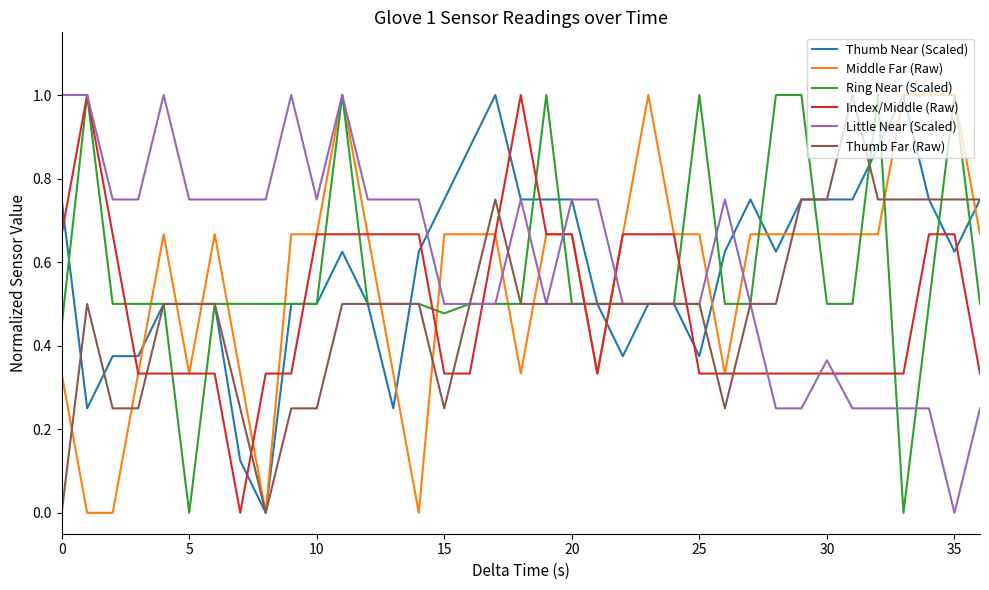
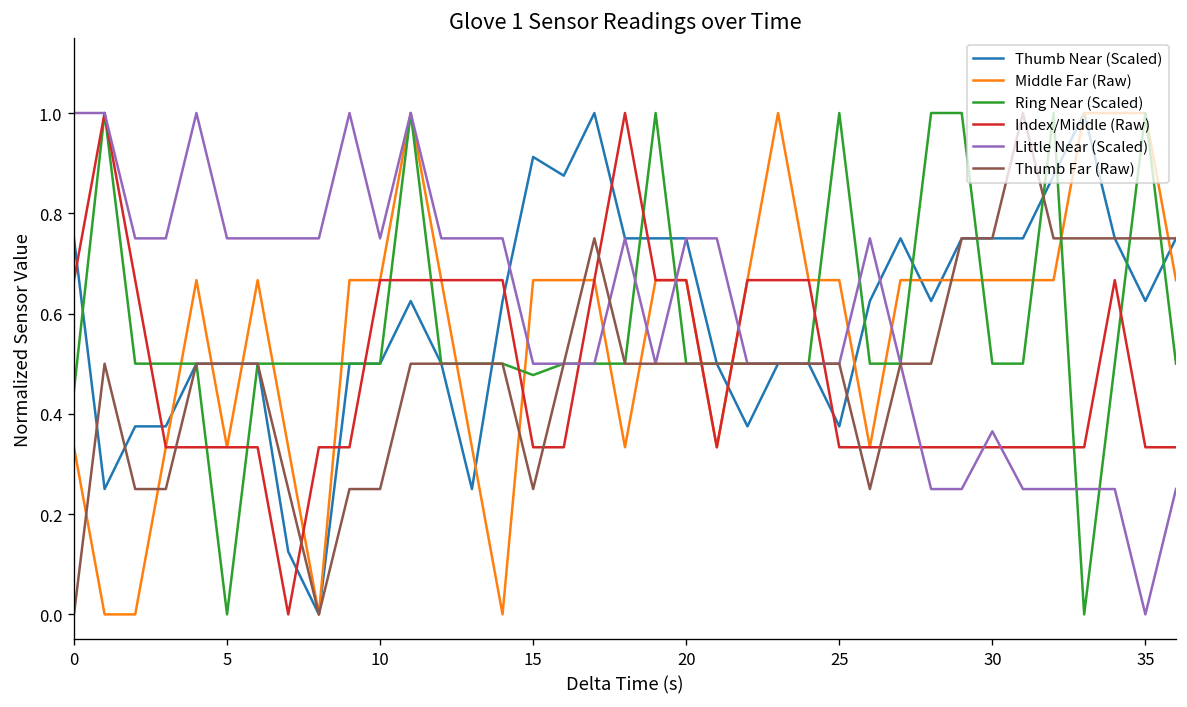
  {
    "Thumb Near (Scaled)": {
      "0": 0.75,
-     "15": 0.75,
+     "15": 0.91,
      "25": 0.37,
      "35": 0.62
    },
    "Middle Far (Raw)": {
      "0": 0.33,
      "15": 0.67,
      "25": 0.67,
      "30": 0.67
    },
    "Ring Near (Scaled)": {
      "0": 0.45,
      "5": 0.00,
      "15": 0.48,
      "25": 1.00,
      "30": 0.50
    },
    "Index/Middle (Raw)": {
      "0": 0.67,
      "15": 0.33,
      "25": 0.33,
      "30": 0.33,
-     "35": 0.67
+     "35": 0.33
    },
    "Little Near (Scaled)": {
      "0": 1.00,
      "5": 0.75,
      "10": 0.75,
      "15": 0.50,
      "30": 0.37,
      "35": 0.00
    },
    "Thumb Far (Raw)": {
      "0": 0.00,
      "10": 0.25,
      "15": 0.25,
      "35": 0.75
    }
  }
